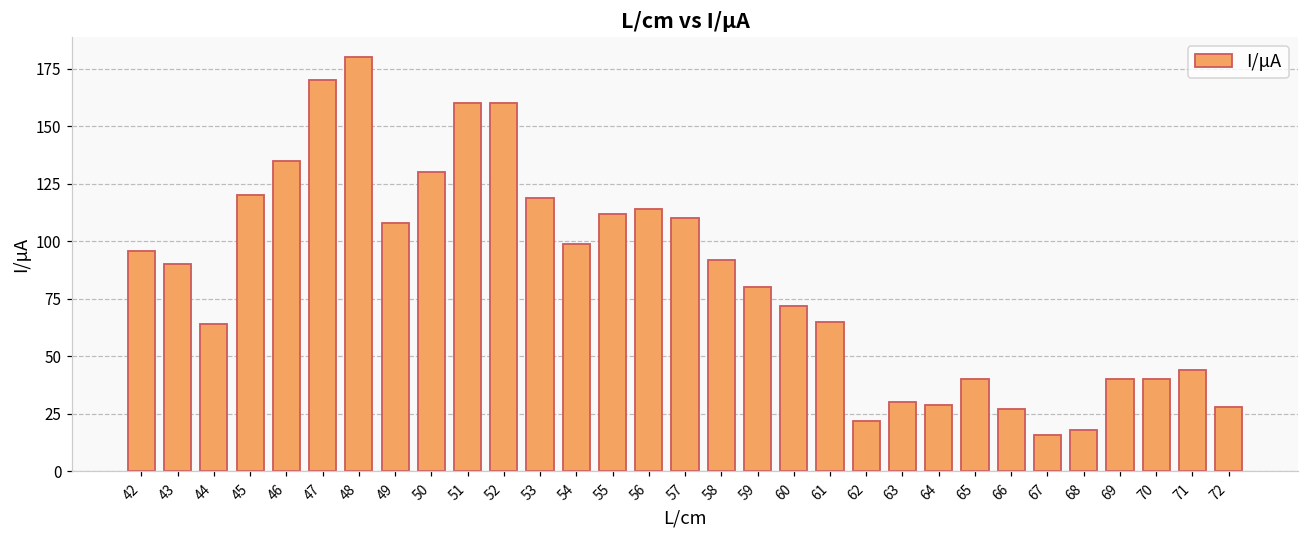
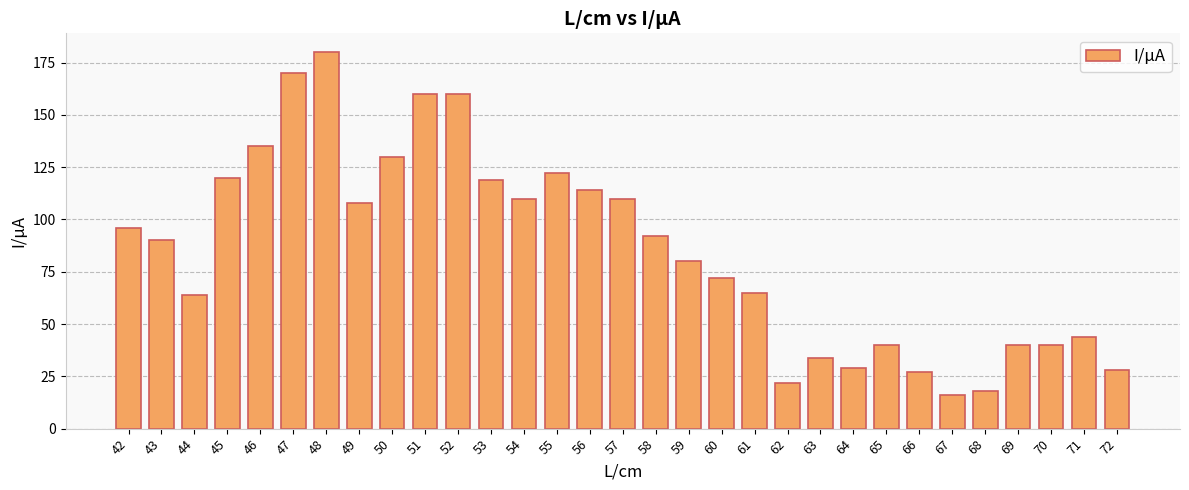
  {
    "42": 96,
    "43": 90,
    "44": 64,
    "45": 120,
    "46": 135,
    "47": 170,
    "48": 180,
    "49": 108,
    "50": 130,
    "51": 160,
    "52": 160,
    "53": 119,
-   "54": 99,
-   "55": 112,
+   "54": 110,
+   "55": 122,
    "56": 114,
    "57": 110,
    "58": 92,
    "59": 80,
    "60": 72,
    "61": 65,
    "62": 22,
-   "63": 30,
+   "63": 34,
    "64": 29,
    "65": 40,
    "66": 27,
    "67": 16,
    "68": 18,
    "69": 40,
    "70": 40,
    "71": 44,
    "72": 28
  }
